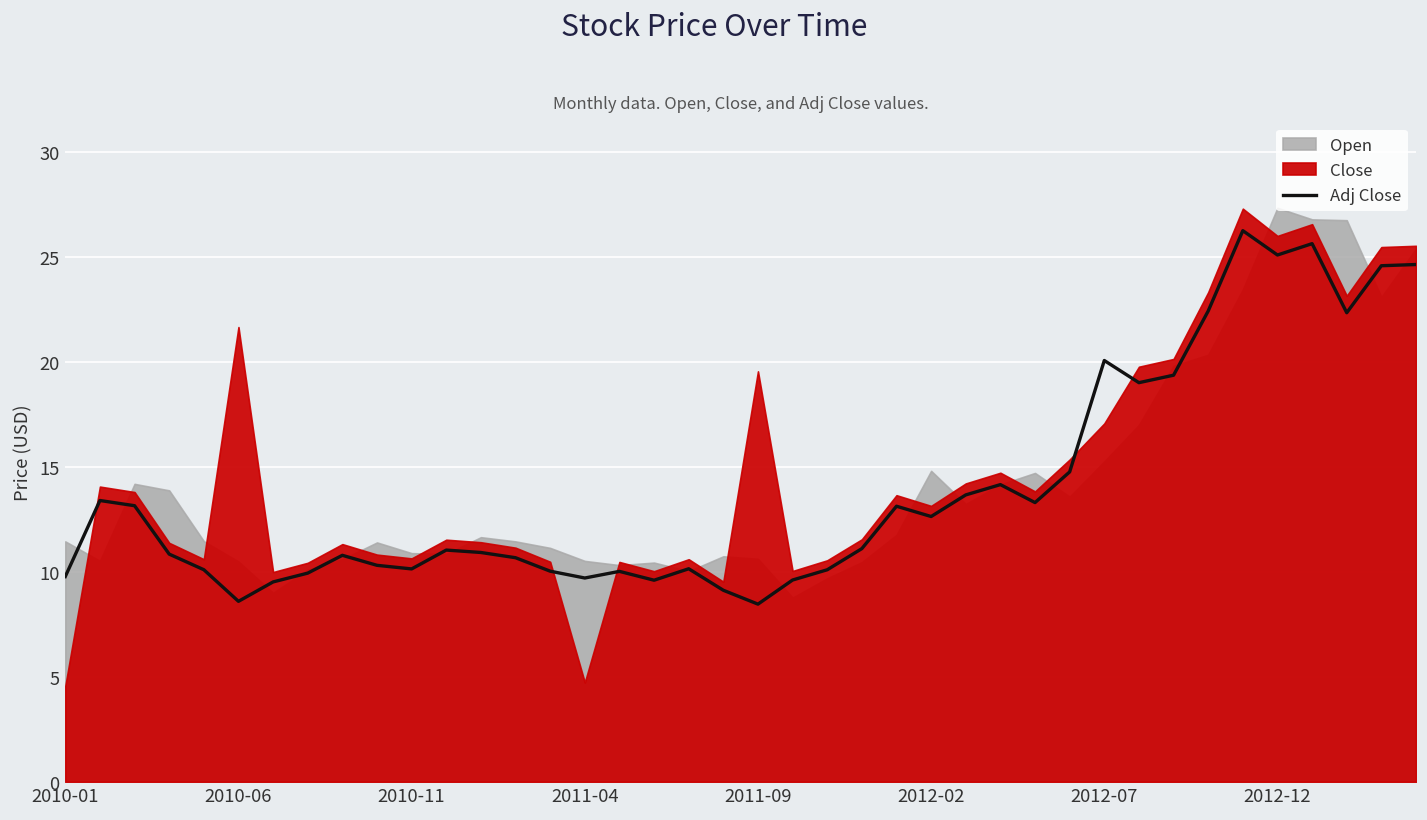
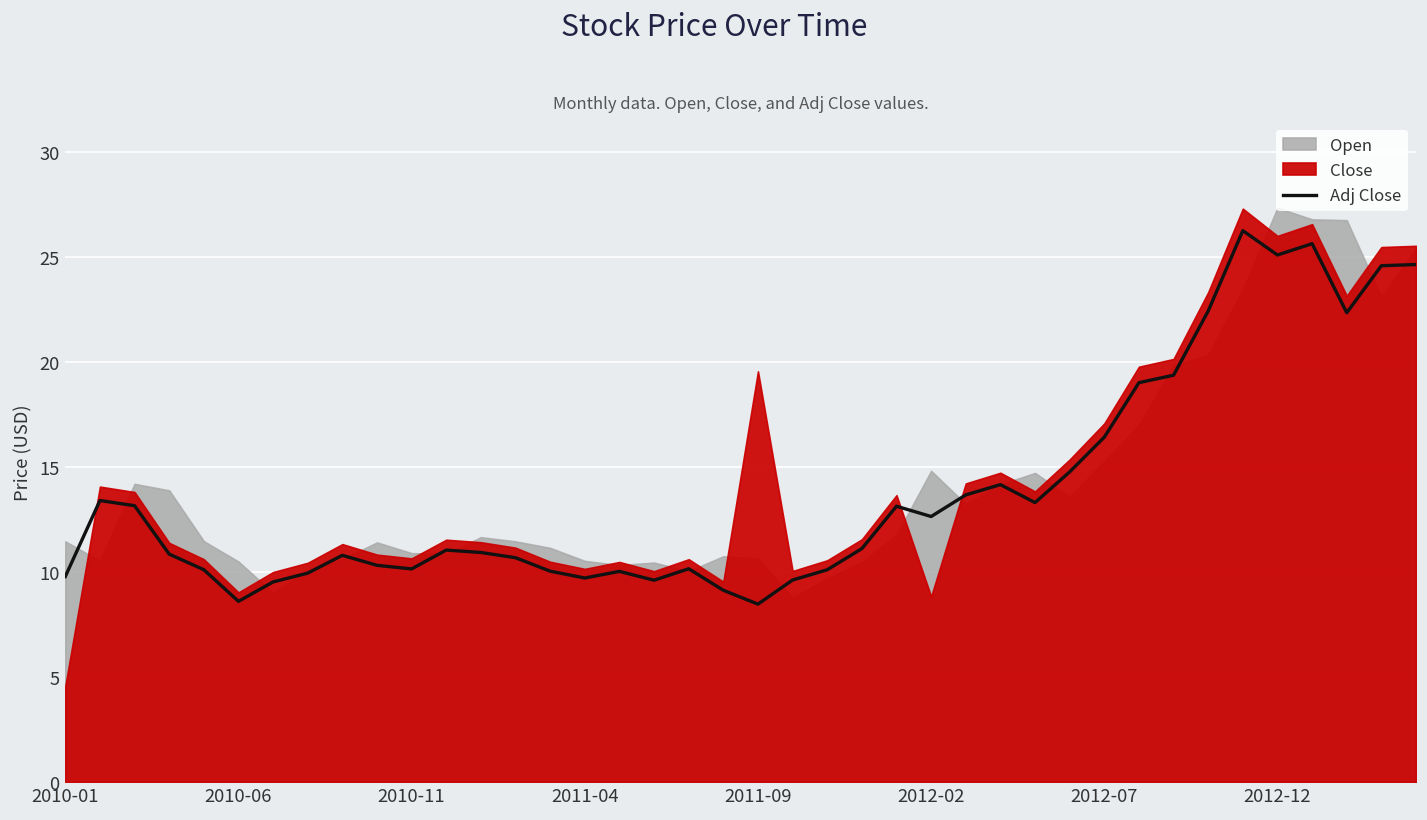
  {
    "Adj Close": {
      "2010-01": 9.8,
      "2010-06": 8.6,
      "2010-11": 10.1,
      "2011-04": 9.7,
      "2011-09": 8.5,
      "2012-02": 12.6,
-     "2012-07": 20.1,
+     "2012-07": 16.4,
      "2012-12": 25.1
    },
    "Open": {
      "2010-01": 11.5,
      "2010-06": 10.5,
      "2010-11": 10.9,
      "2011-04": 10.5,
      "2011-09": 10.6,
      "2012-02": 14.8,
      "2012-07": 15.3
    },
    "Close": {
      "2010-01": 4.6,
-     "2010-06": 21.7,
+     "2010-06": 9.0,
      "2010-11": 10.6,
-     "2011-04": 4.7,
+     "2011-04": 10.1,
      "2011-09": 19.6,
-     "2012-02": 13.1,
+     "2012-02": 8.8,
      "2012-07": 17.1,
      "2012-12": 26.0
    }
  }
